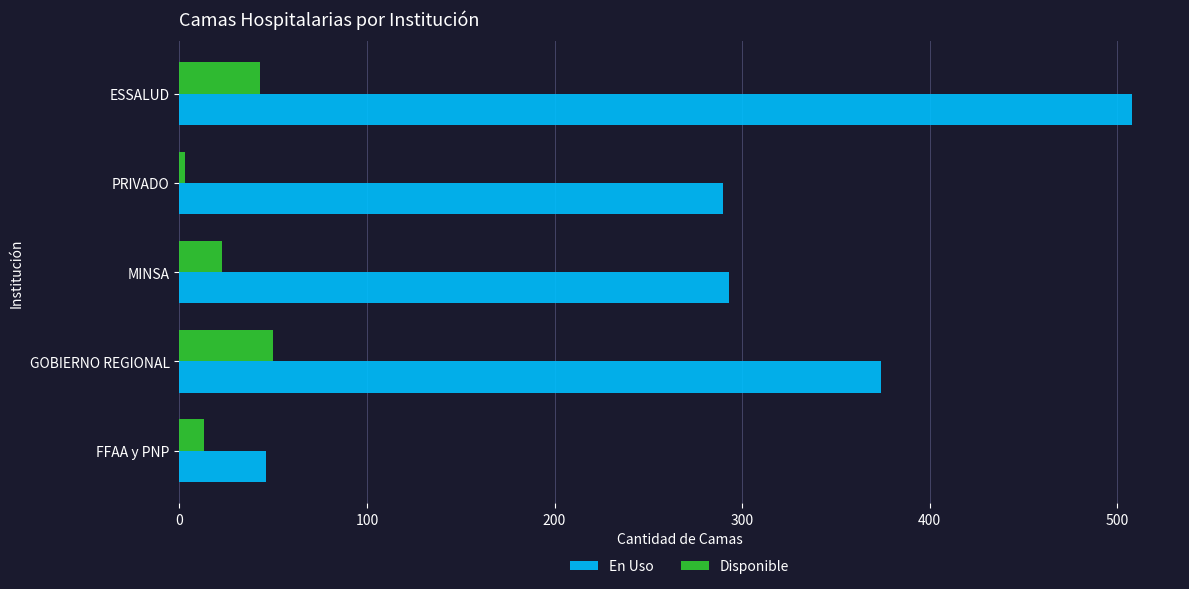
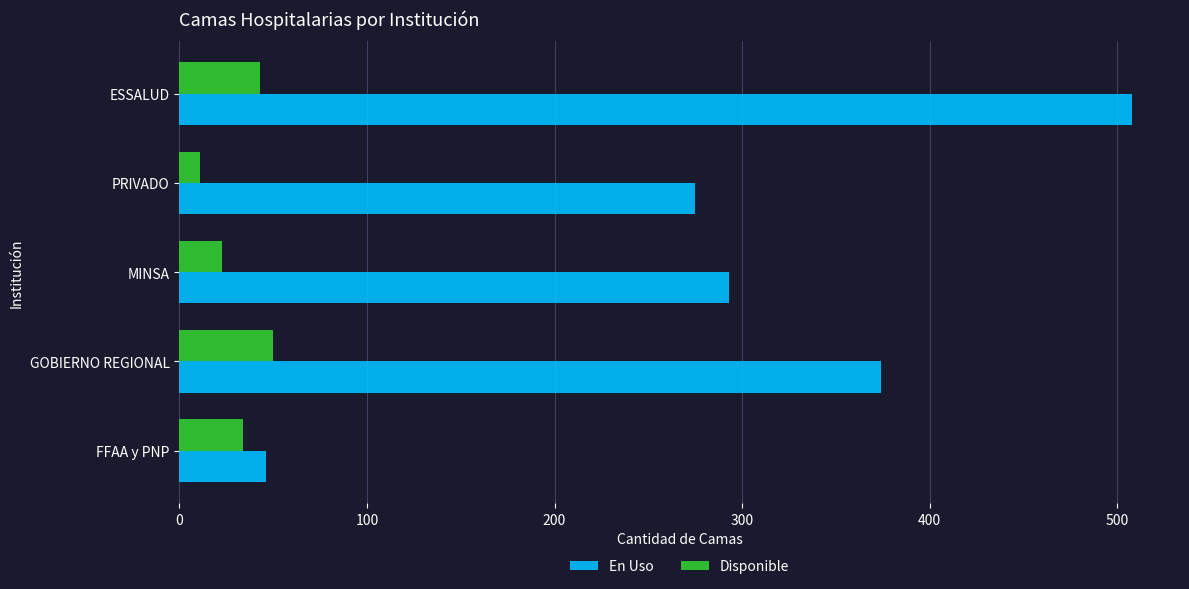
  {
    "En Uso": {
      "ESSALUD": 508,
-     "PRIVADO": 290,
+     "PRIVADO": 275,
      "MINSA": 293,
      "GOBIERNO REGIONAL": 374,
      "FFAA y PNP": 46
    },
    "Disponible": {
      "ESSALUD": 43,
-     "PRIVADO": 3,
+     "PRIVADO": 11,
      "MINSA": 23,
      "GOBIERNO REGIONAL": 50,
-     "FFAA y PNP": 13
+     "FFAA y PNP": 34
    }
  }
